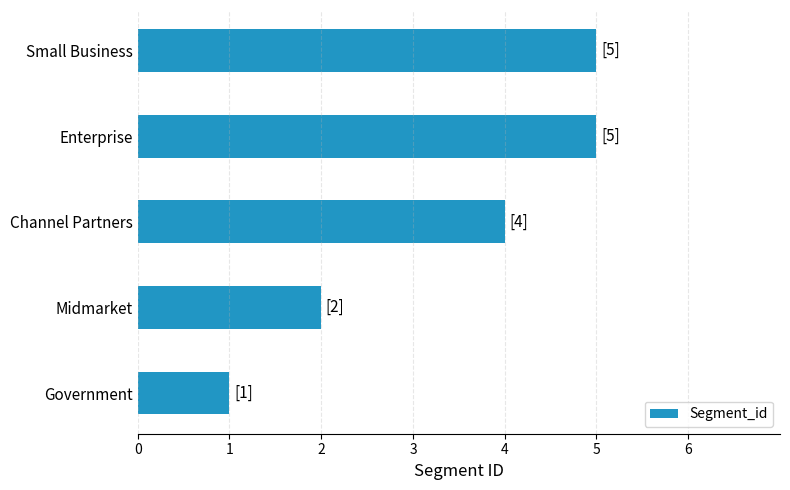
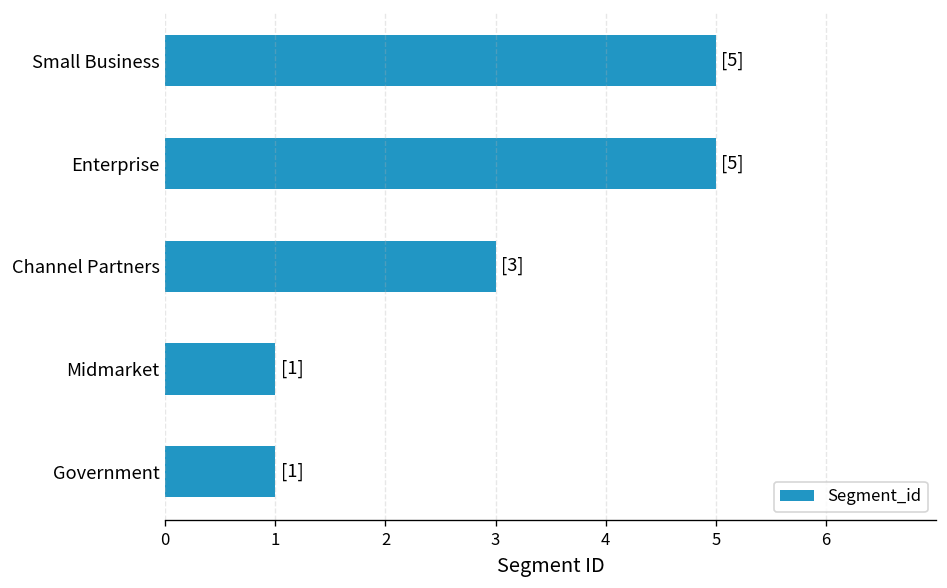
  {
    "Small Business": "5]",
    "Enterprise": "5]",
-   "Channel Partners": "4]",
-   "Midmarket": "2]",
+   "Channel Partners": "3]",
+   "Midmarket": "1]",
    "Government": "1]"
  }
